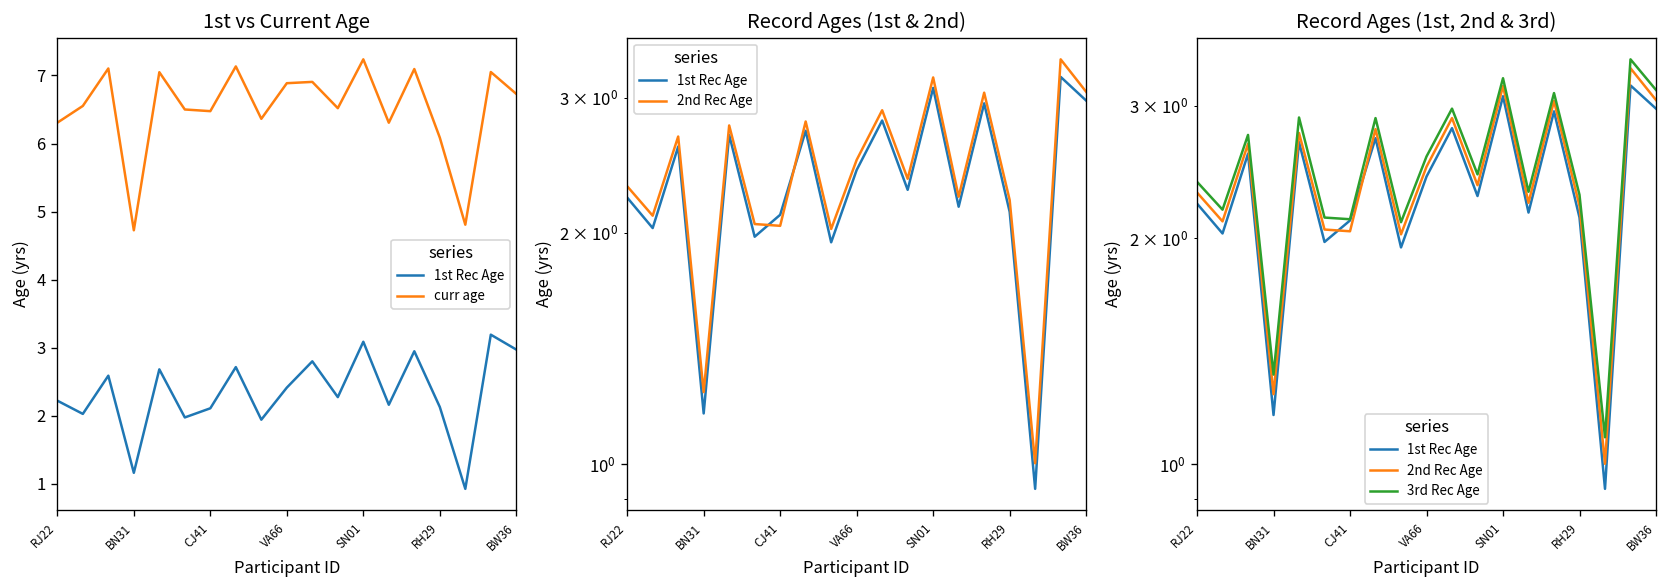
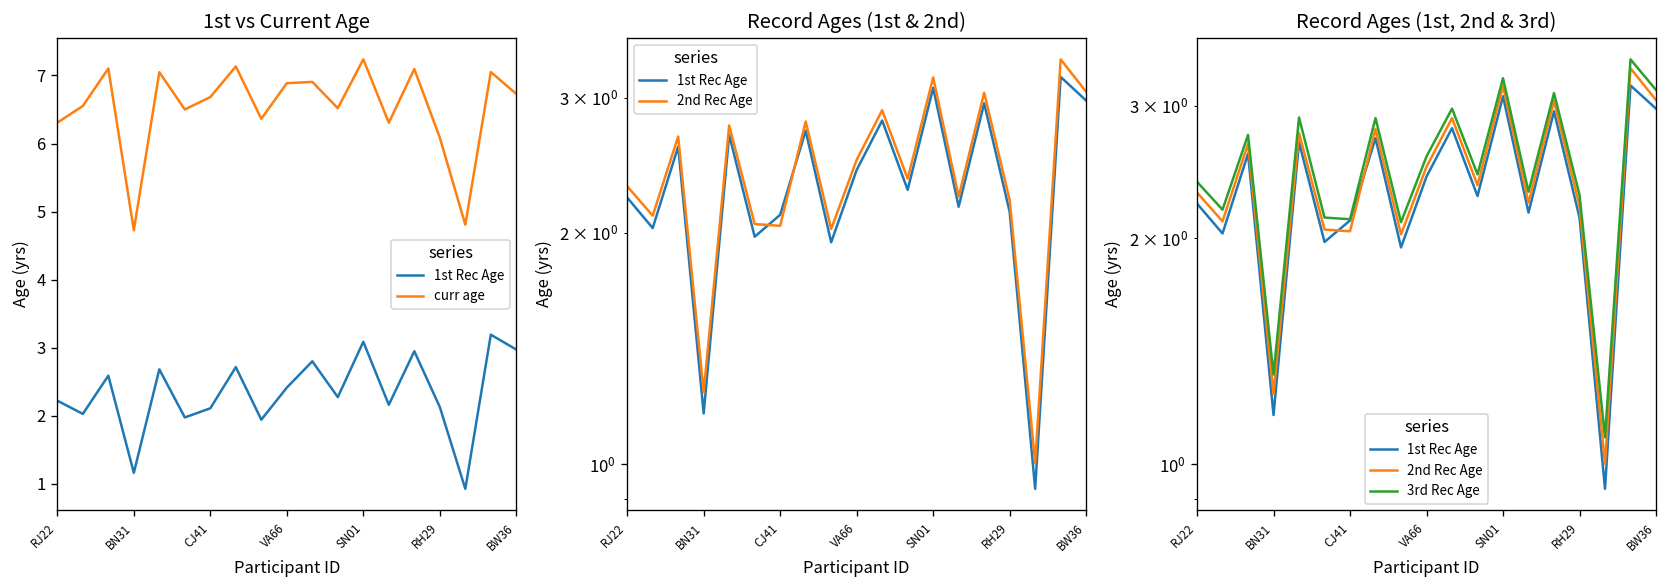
  {
    "1st vs Current Age": {
      "1st Rec Age": {
        "RJ22": 2.2,
        "BN31": 1.2,
        "CJ41": 2.1,
        "VA66": 2.4,
        "SN01": 3.1,
        "RH29": 2.1,
        "BW36": 3.0
      },
      "curr age": {
        "RJ22": 6.3,
        "BN31": 4.7,
-       "CJ41": 6.5,
+       "CJ41": 6.7,
        "VA66": 6.9,
        "SN01": 7.2,
        "RH29": 6.1,
        "BW36": 6.7
      }
    }
  }
